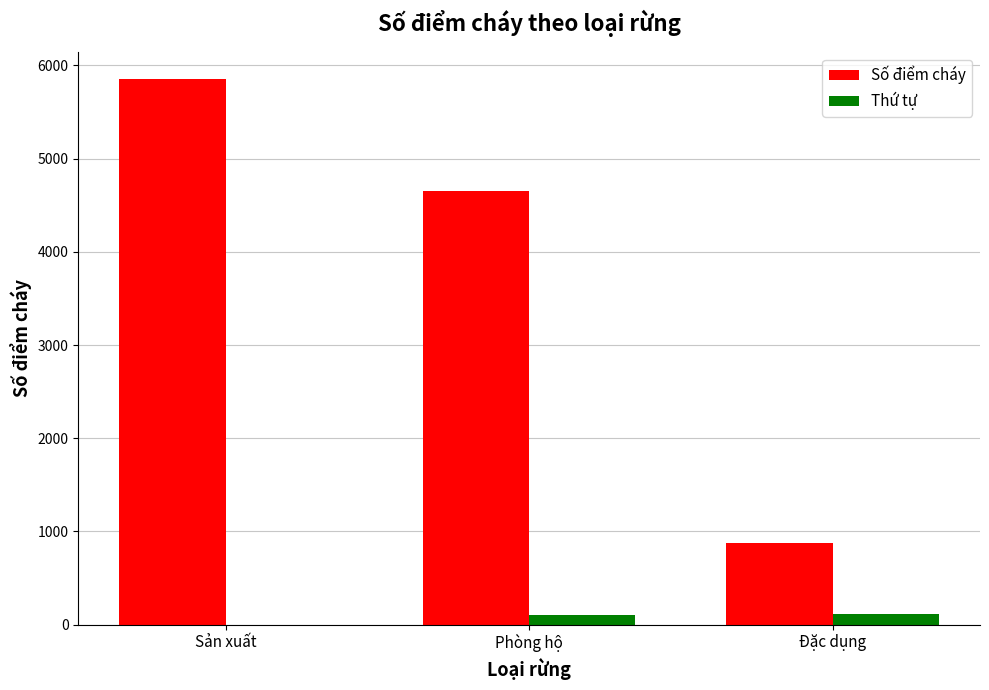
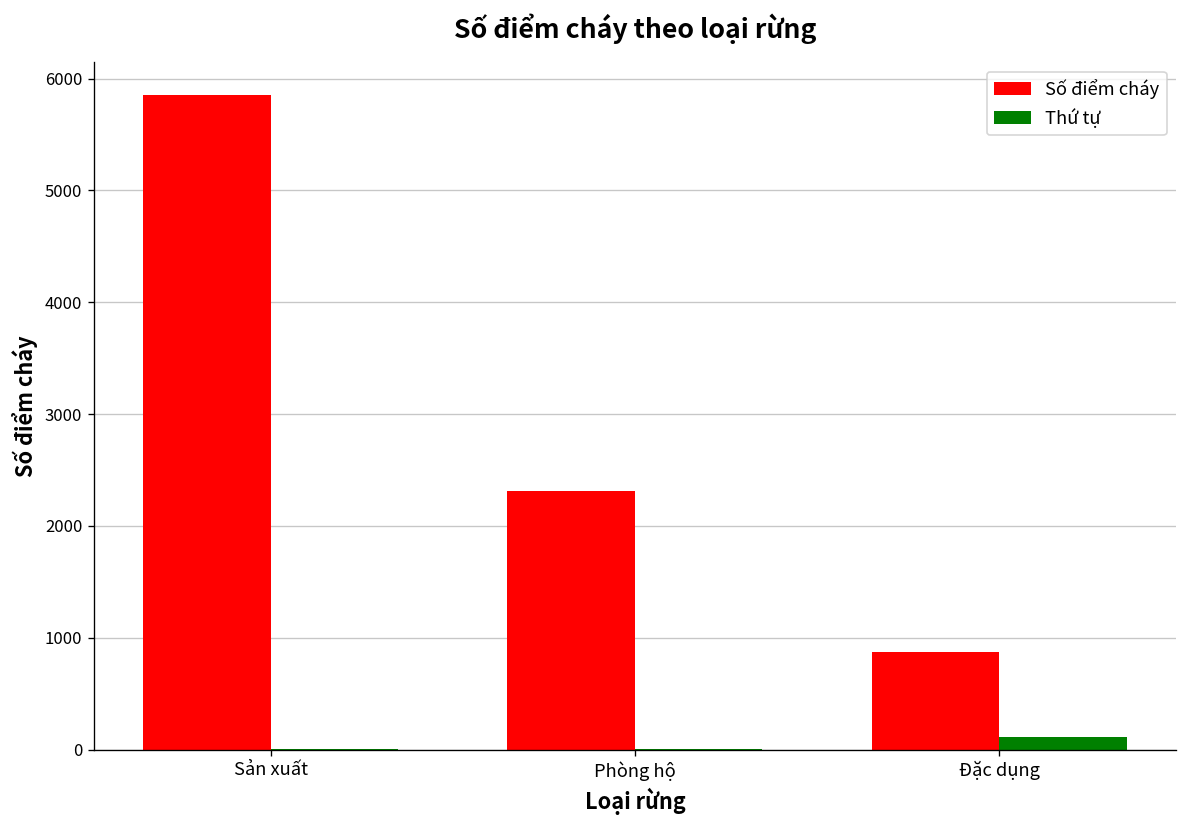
  {
    "Số điểm cháy": {
      "Sản xuất": 5900,
-     "Phòng hộ": 4600,
+     "Phòng hộ": 2300,
      "Đặc dụng": 900
    },
    "Thứ tự": {
-     "Phòng hộ": 100,
+     "Phòng hộ": 0,
      "Đặc dụng": 100
    }
  }
